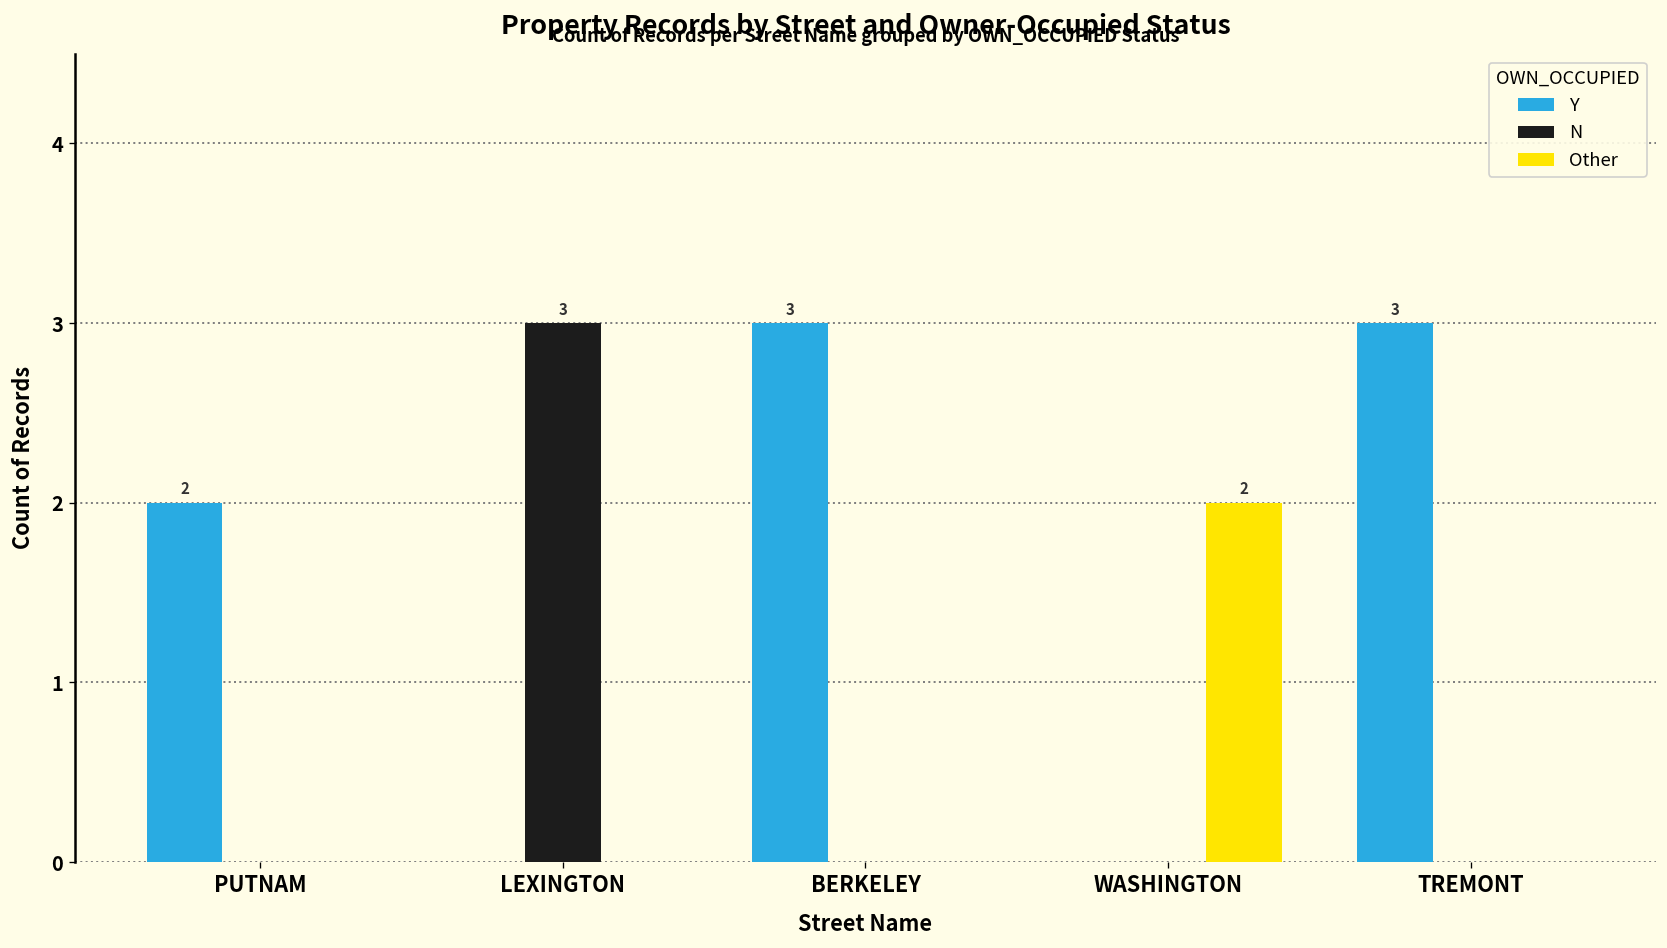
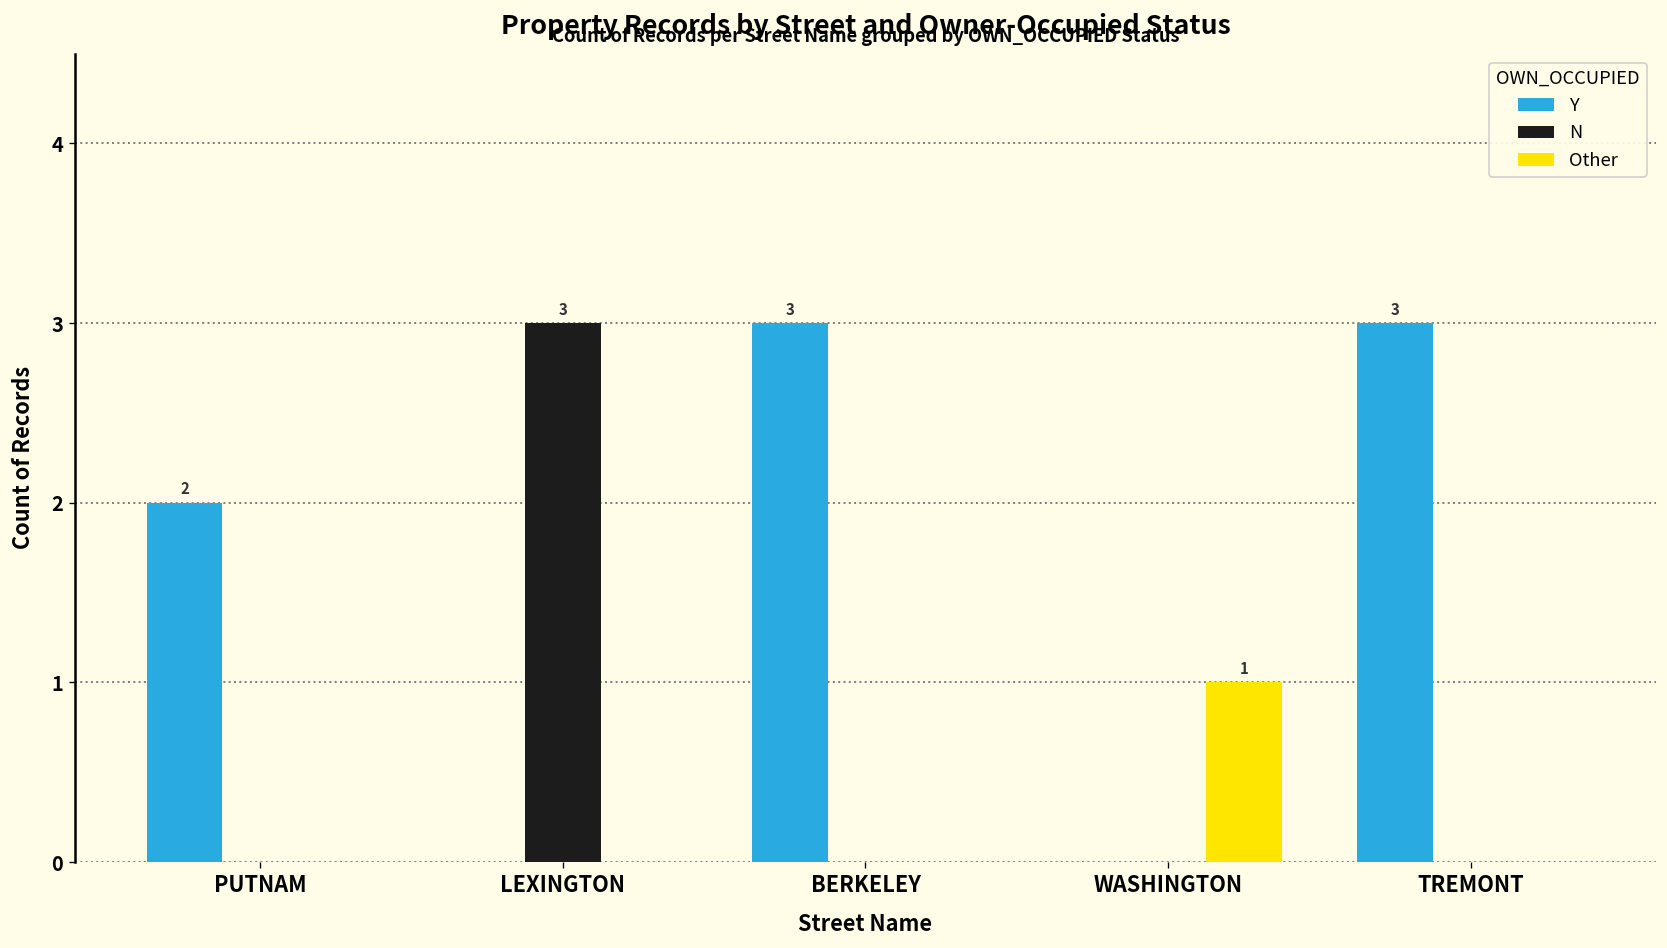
  {
    "Y": {
      "PUTNAM": 2,
      "BERKELEY": 3,
      "TREMONT": 3
    },
    "N": {
      "LEXINGTON": 3
    },
    "Other": {
-     "WASHINGTON": 2
+     "WASHINGTON": 1
    }
  }
